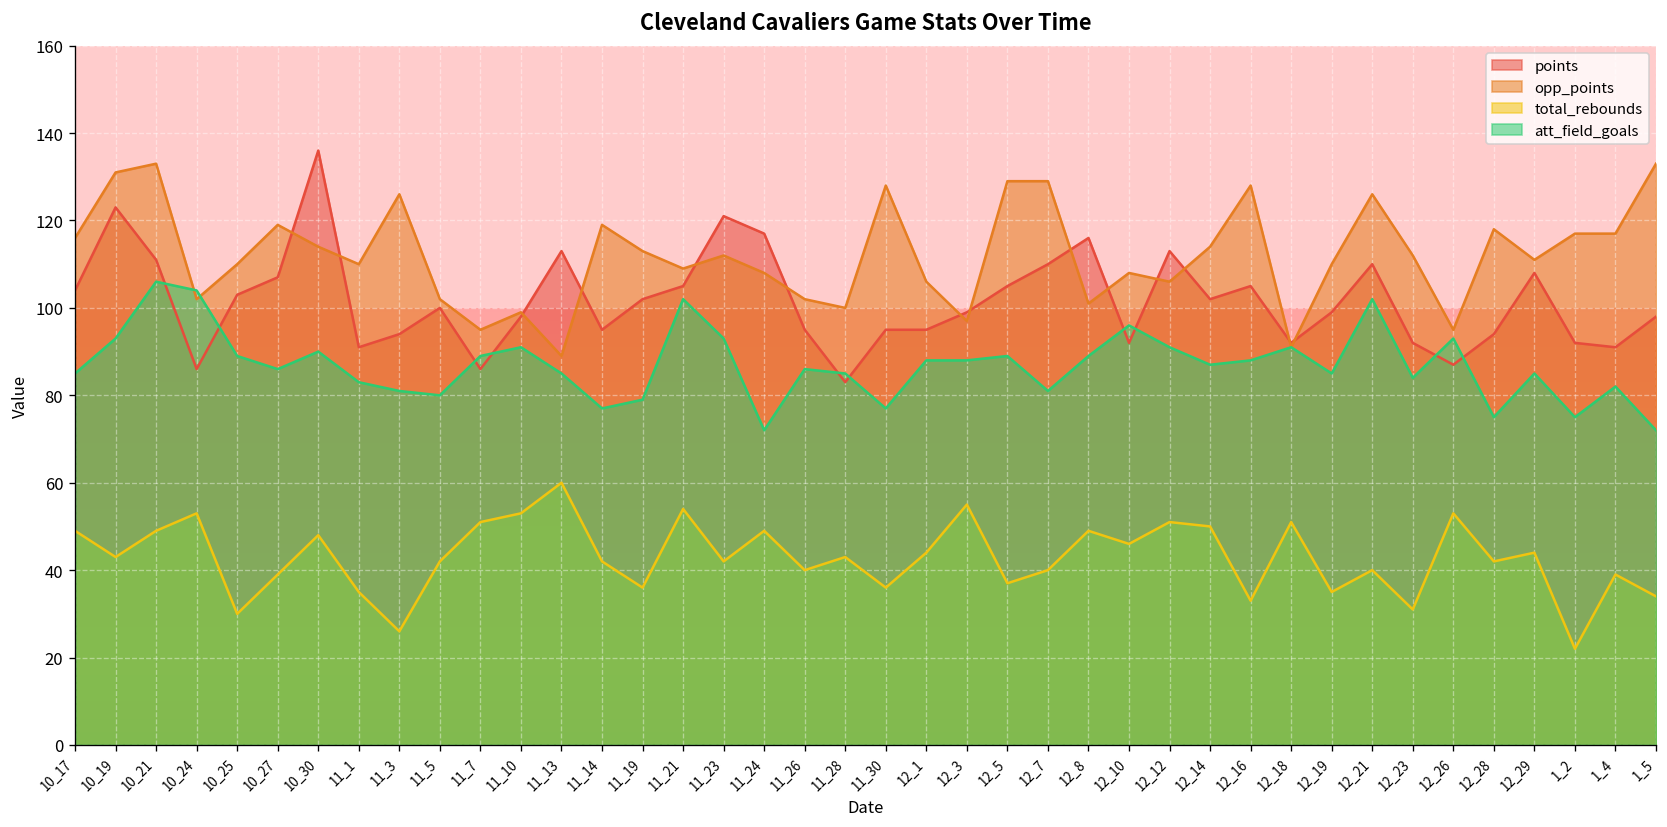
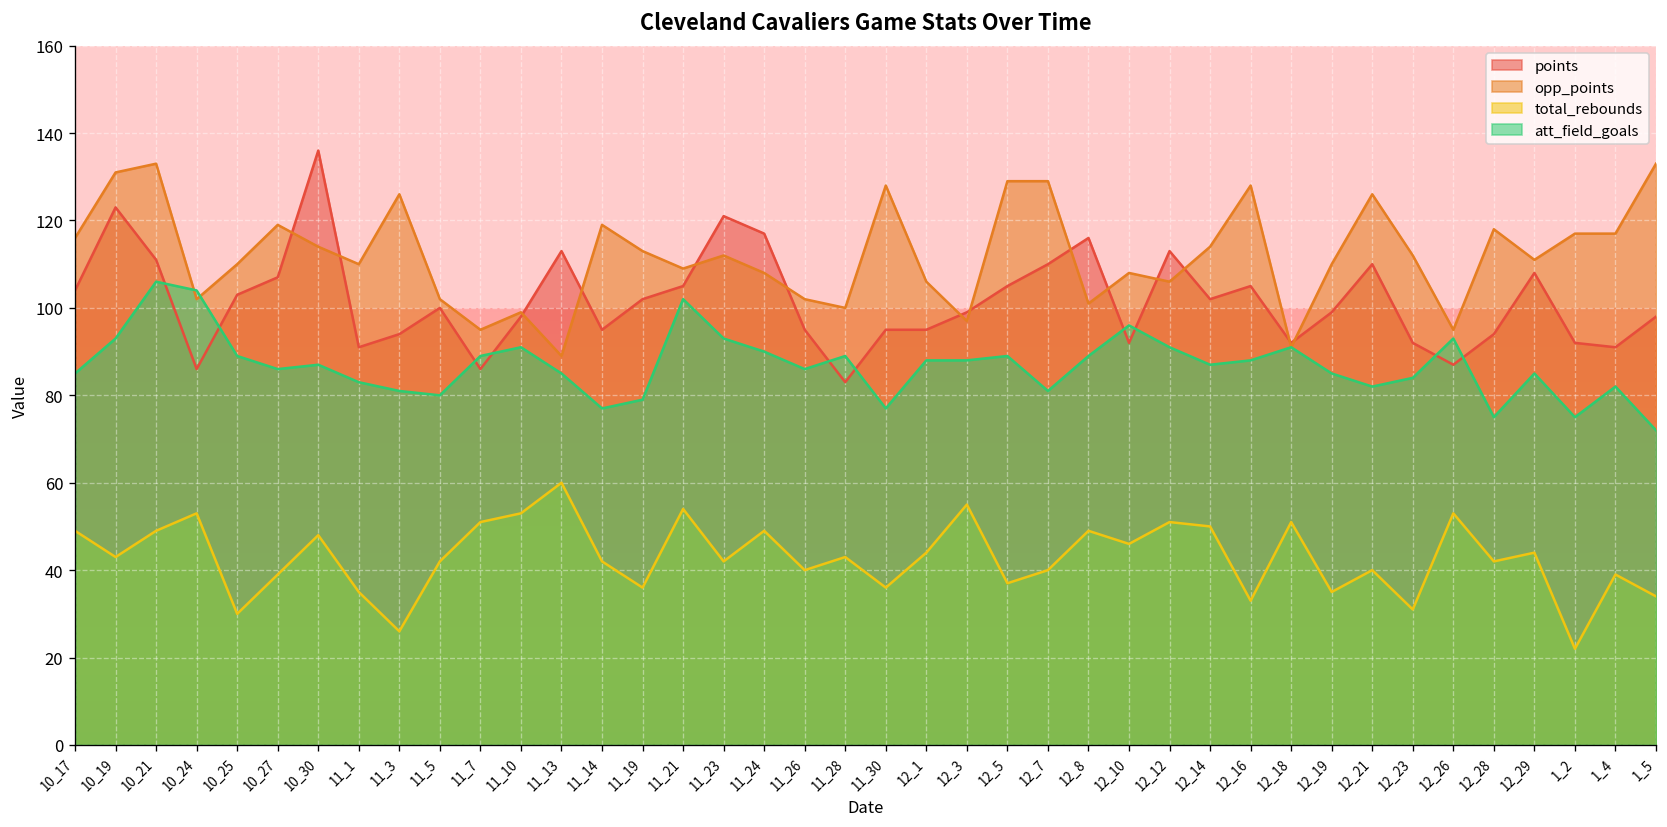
  {
    "total_rebounds": {
      "10_17": 49,
      "10_19": 43,
      "10_21": 49,
      "10_24": 53,
      "10_25": 30,
      "10_27": 39,
      "10_30": 48,
      "11_1": 35,
      "11_3": 26,
      "11_5": 42,
      "11_7": 51,
      "11_10": 53,
      "11_13": 60,
      "11_14": 42,
      "11_19": 36,
      "11_21": 54,
      "11_23": 42,
      "11_24": 49,
      "11_26": 40,
      "11_28": 43,
      "11_30": 36,
      "12_1": 44,
      "12_3": 55,
      "12_5": 37,
      "12_7": 40,
      "12_8": 49,
      "12_10": 46,
      "12_12": 51,
      "12_14": 50,
      "12_16": 33,
      "12_18": 51,
      "12_19": 35,
      "12_21": 40,
      "12_23": 31,
      "12_26": 53,
      "12_28": 42,
      "12_29": 44,
      "1_2": 22,
      "1_4": 39,
      "1_5": 34
    },
    "att_field_goals": {
      "10_17": 85,
      "10_19": 93,
      "10_21": 106,
      "10_24": 104,
      "10_25": 89,
      "10_27": 86,
-     "10_30": 90,
+     "10_30": 87,
      "11_1": 83,
      "11_3": 81,
      "11_5": 80,
      "11_7": 89,
      "11_10": 91,
      "11_13": 85,
      "11_14": 77,
      "11_19": 79,
      "11_21": 102,
      "11_23": 93,
-     "11_24": 72,
+     "11_24": 90,
      "11_26": 86,
-     "11_28": 85,
+     "11_28": 89,
      "11_30": 77,
      "12_1": 88,
      "12_3": 88,
      "12_5": 89,
      "12_7": 81,
      "12_8": 89,
      "12_10": 96,
      "12_12": 91,
      "12_14": 87,
      "12_16": 88,
      "12_19": 85,
-     "12_21": 102,
+     "12_21": 82,
      "12_23": 84,
      "12_26": 93,
      "12_28": 75,
      "12_29": 85,
      "1_2": 75,
      "1_4": 82,
      "1_5": 72
    }
  }
